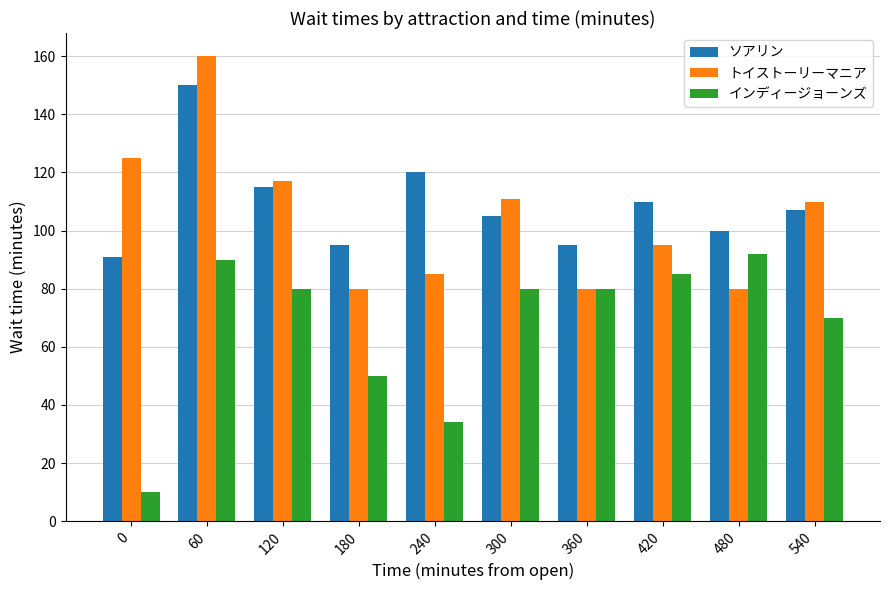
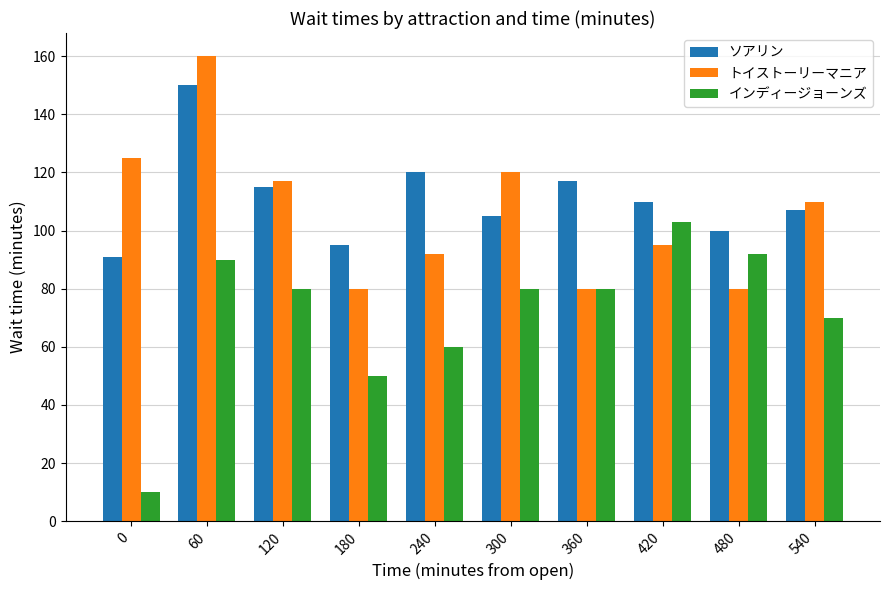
  {
    "ソアリン": {
      "0": 91,
      "60": 150,
      "120": 115,
      "180": 95,
      "240": 120,
      "300": 105,
-     "360": 95,
+     "360": 117,
      "420": 110,
      "480": 100,
      "540": 107
    },
    "トイストーリーマニア": {
      "0": 125,
      "60": 160,
      "120": 117,
      "180": 80,
-     "240": 85,
-     "300": 111,
+     "240": 92,
+     "300": 120,
      "360": 80,
      "420": 95,
      "480": 80,
      "540": 110
    },
    "インディージョーンズ": {
      "0": 10,
      "60": 90,
      "120": 80,
      "180": 50,
-     "240": 34,
+     "240": 60,
      "300": 80,
      "360": 80,
-     "420": 85,
+     "420": 103,
      "480": 92,
      "540": 70
    }
  }
